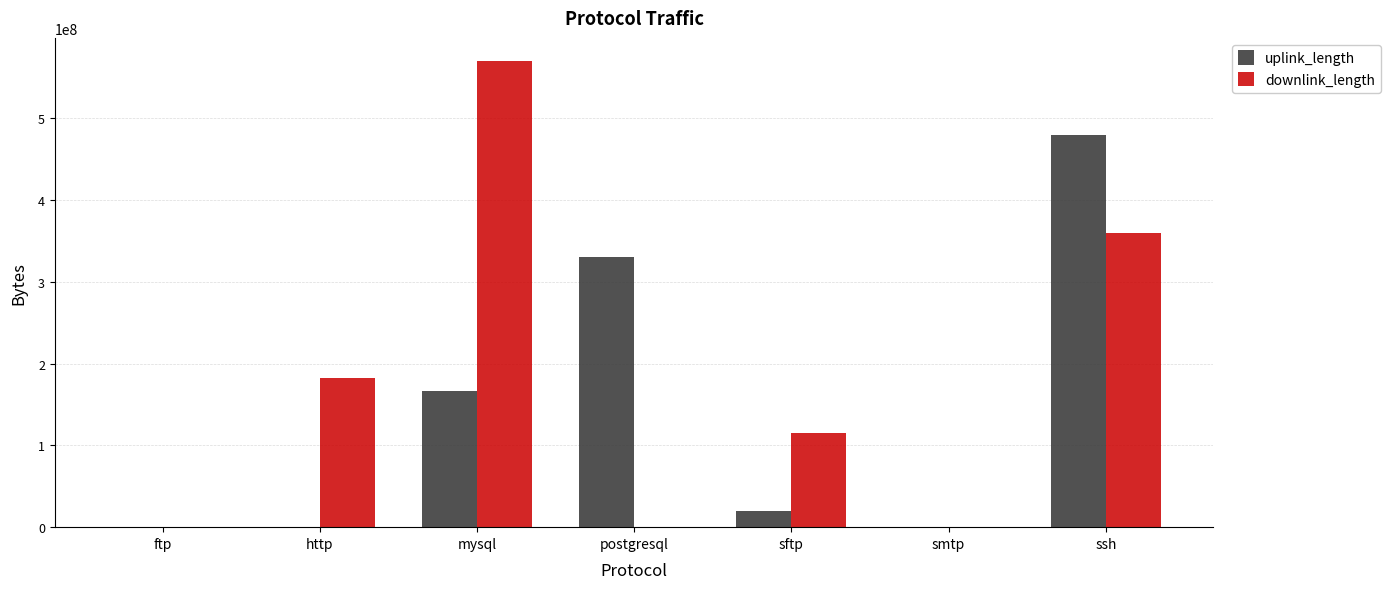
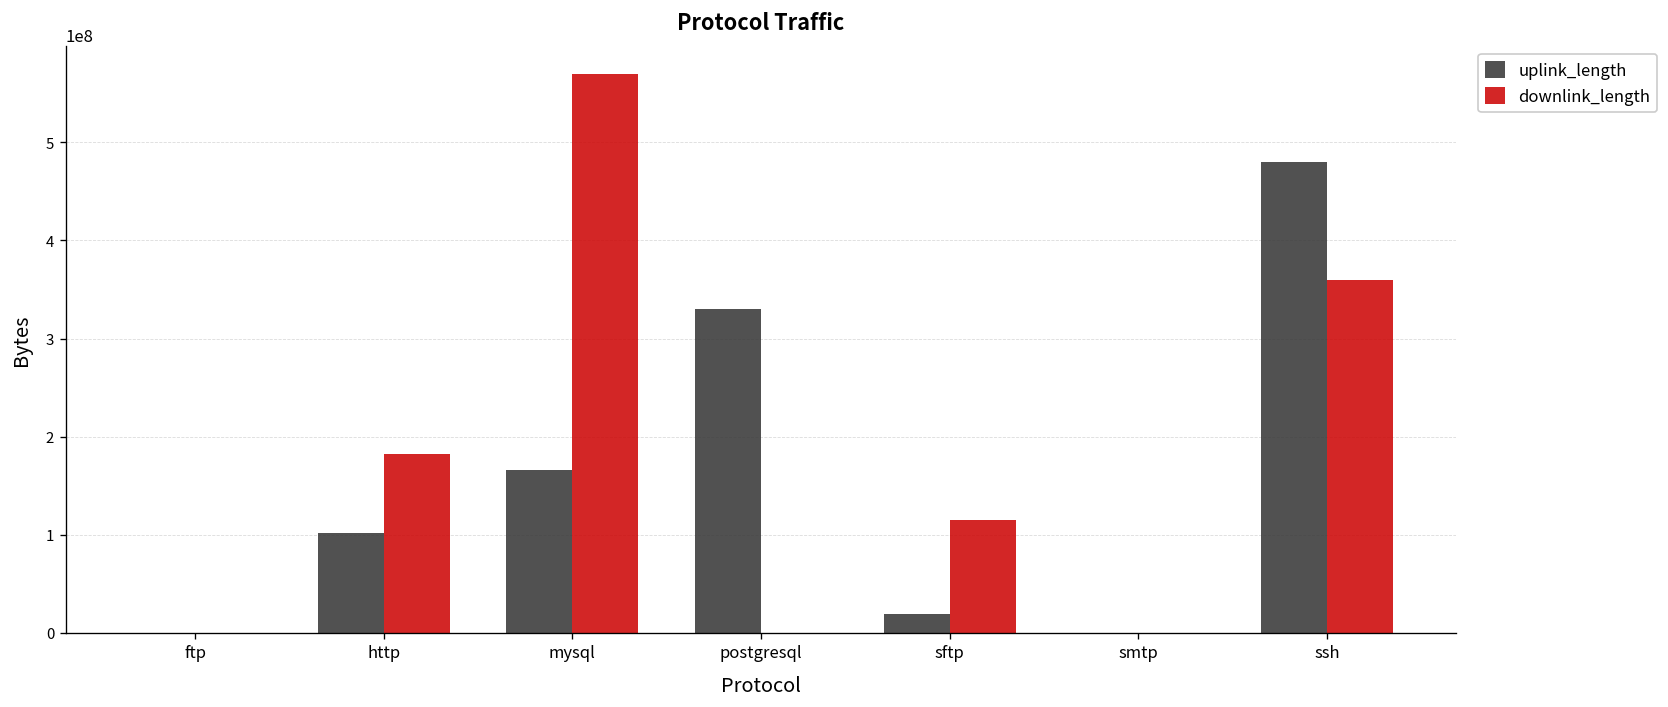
  {
    "uplink_length": {
-     "http": 0,
+     "http": 100000000,
      "mysql": 170000000,
      "postgresql": 330000000,
      "sftp": 20000000,
      "ssh": 480000000
    },
    "downlink_length": {
      "http": 180000000,
      "mysql": 570000000,
      "sftp": 120000000,
      "ssh": 360000000
    }
  }
